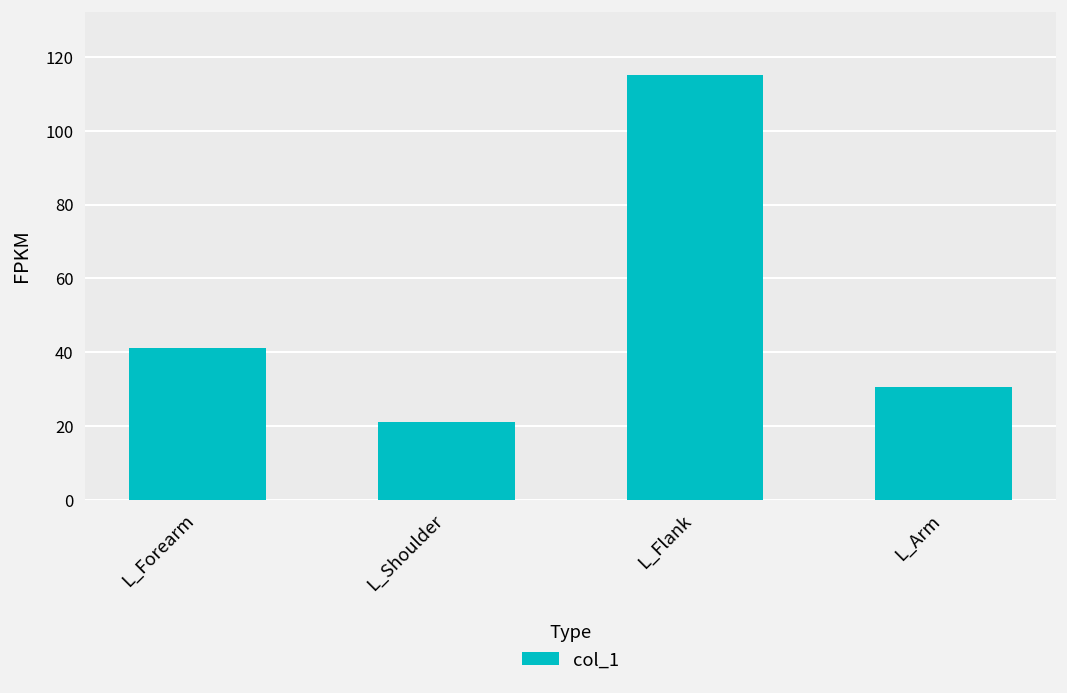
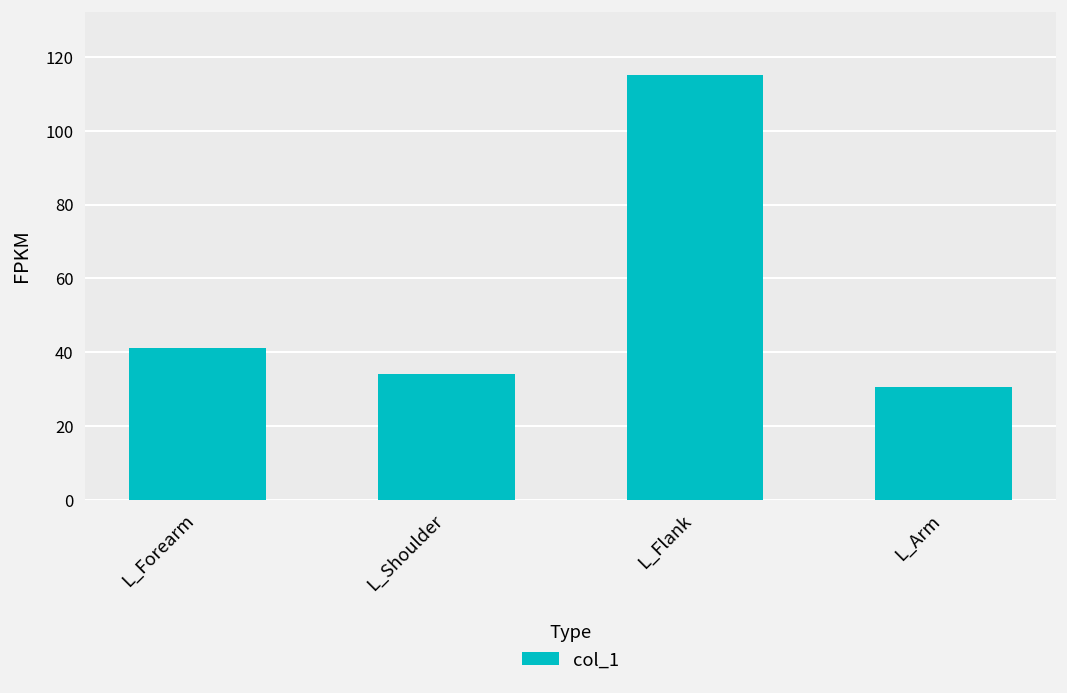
  {
    "L_Forearm": 41,
-   "L_Shoulder": 21,
+   "L_Shoulder": 34,
    "L_Flank": 115,
    "L_Arm": 31
  }
